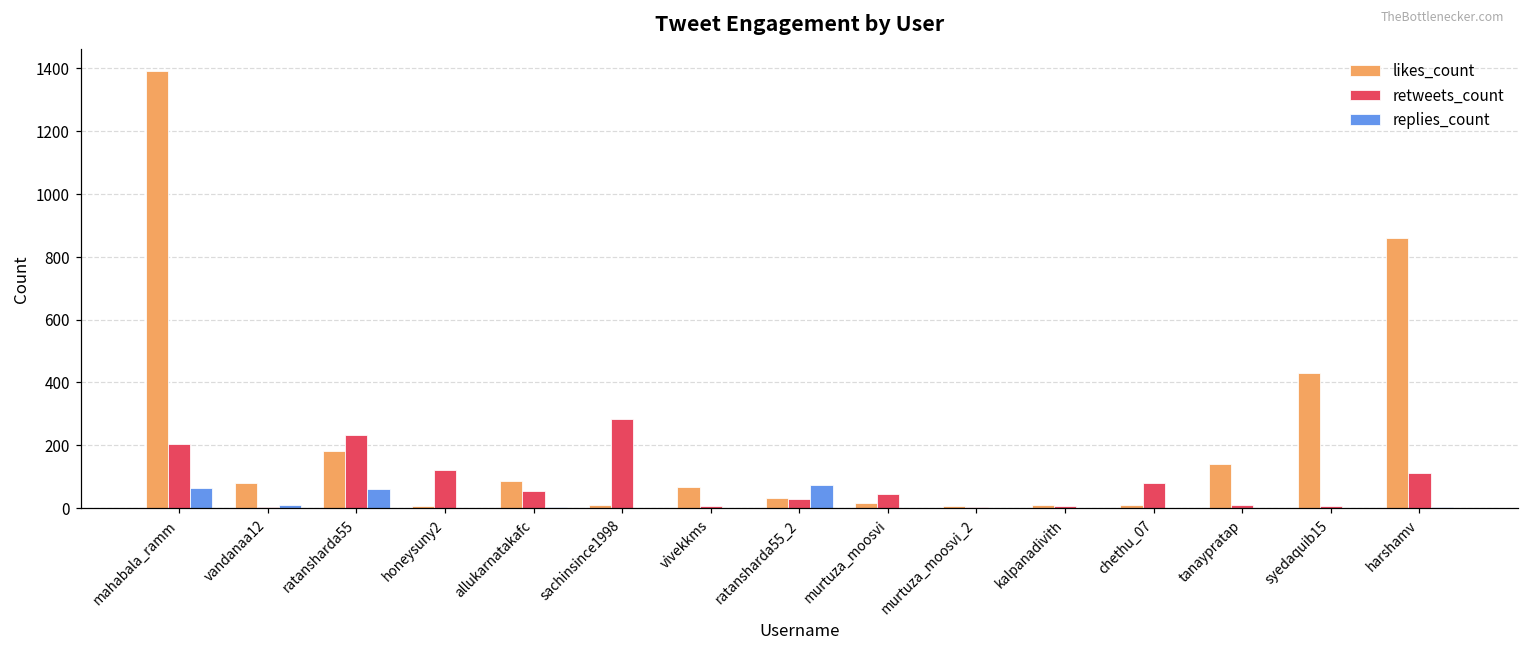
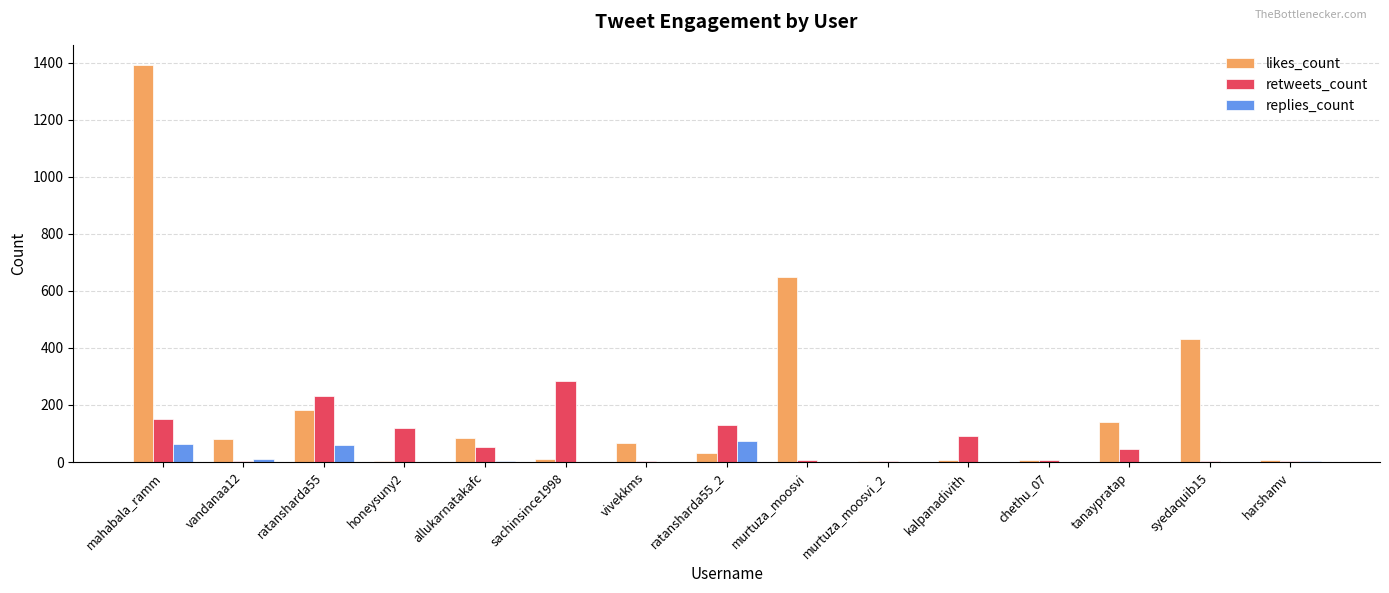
  {
    "likes_count": {
      "mahabala_ramm": 1390,
      "vandanaa12": 80,
      "ratansharda55": 180,
      "allukarnatakafc": 90,
      "sachinsince1998": 10,
      "vivekkms": 70,
      "ratansharda55_2": 30,
-     "murtuza_moosvi": 20,
+     "murtuza_moosvi": 650,
      "chethu_07": 10,
      "tanaypratap": 140,
      "syedaquib15": 430,
-     "harshamv": 860
+     "harshamv": 10
    },
    "retweets_count": {
-     "mahabala_ramm": 200,
+     "mahabala_ramm": 150,
      "ratansharda55": 230,
      "honeysuny2": 120,
      "allukarnatakafc": 50,
      "sachinsince1998": 290,
-     "ratansharda55_2": 30,
-     "murtuza_moosvi": 40,
-     "kalpanadivith": 10,
-     "chethu_07": 80,
-     "tanaypratap": 10,
-     "harshamv": 110
+     "ratansharda55_2": 130,
+     "murtuza_moosvi": 10,
+     "kalpanadivith": 90,
+     "chethu_07": 10,
+     "tanaypratap": 50,
+     "harshamv": 0
    },
    "replies_count": {
      "mahabala_ramm": 70,
      "vandanaa12": 10,
      "ratansharda55": 60,
      "honeysuny2": 0,
      "ratansharda55_2": 70,
      "murtuza_moosvi_2": 0,
      "kalpanadivith": 0,
      "tanaypratap": 0,
      "syedaquib15": 0
    }
  }
